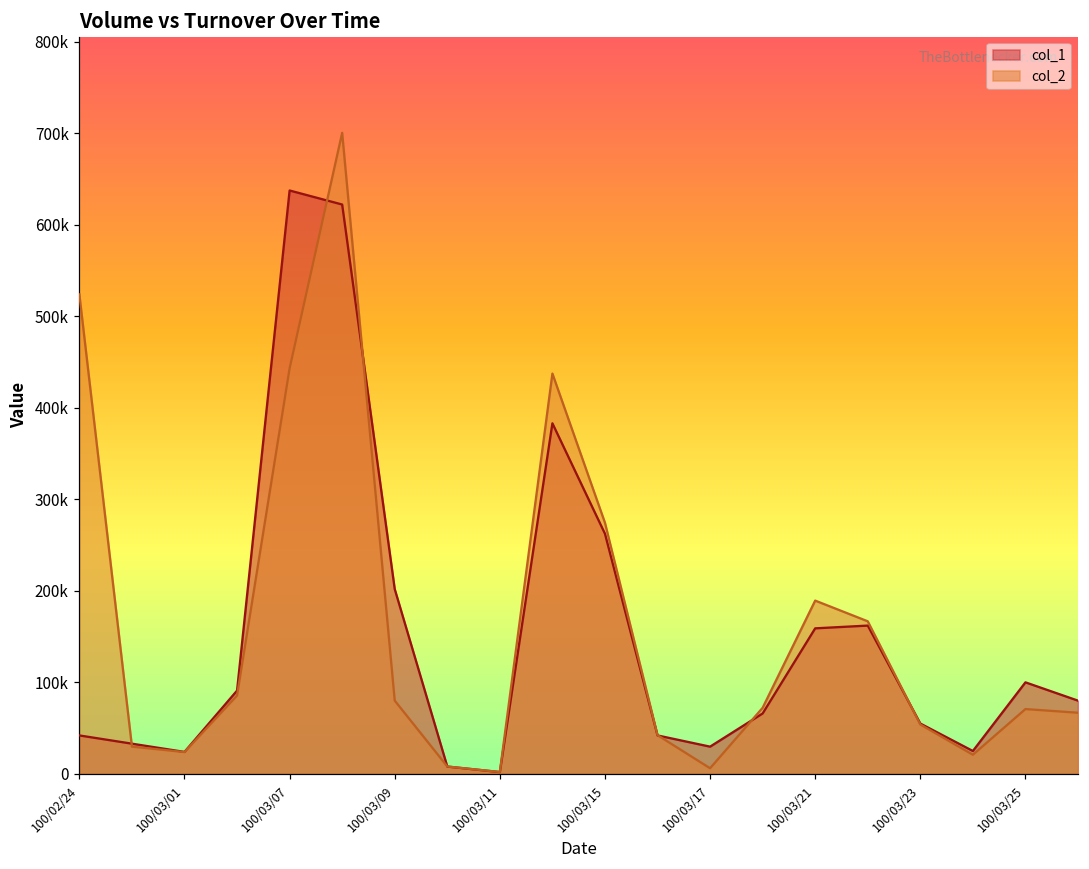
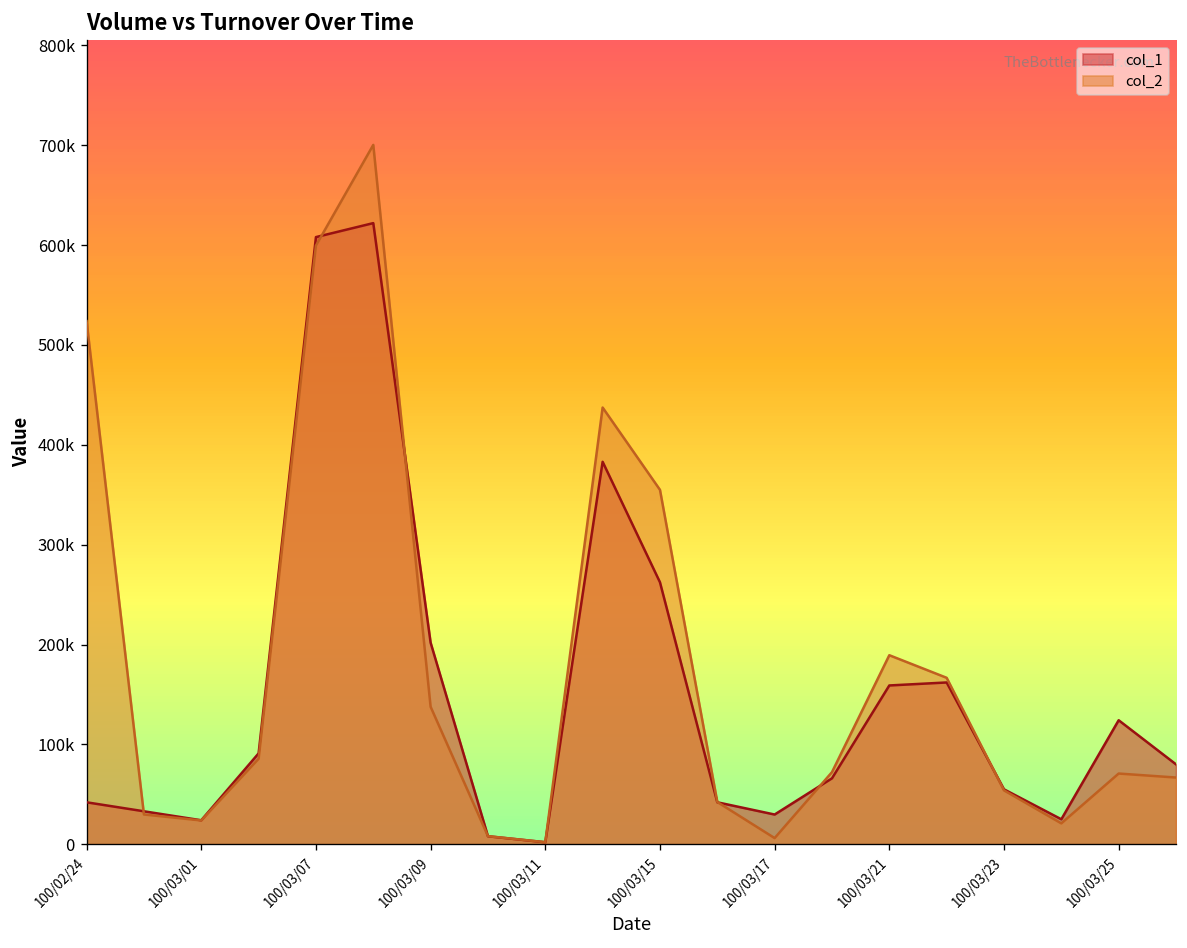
  {
    "col_1": {
      "100/02/24": 40000,
-     "100/03/07": 640000,
+     "100/03/07": 610000,
      "100/03/09": 200000,
      "100/03/15": 260000,
      "100/03/17": 30000,
      "100/03/21": 160000,
-     "100/03/25": 100000
+     "100/03/25": 120000
    },
    "col_2": {
      "100/02/24": 520000,
-     "100/03/07": 440000,
-     "100/03/09": 80000,
-     "100/03/15": 270000,
+     "100/03/07": 600000,
+     "100/03/09": 140000,
+     "100/03/15": 350000,
      "100/03/17": 10000,
      "100/03/21": 190000,
      "100/03/25": 70000
    }
  }
